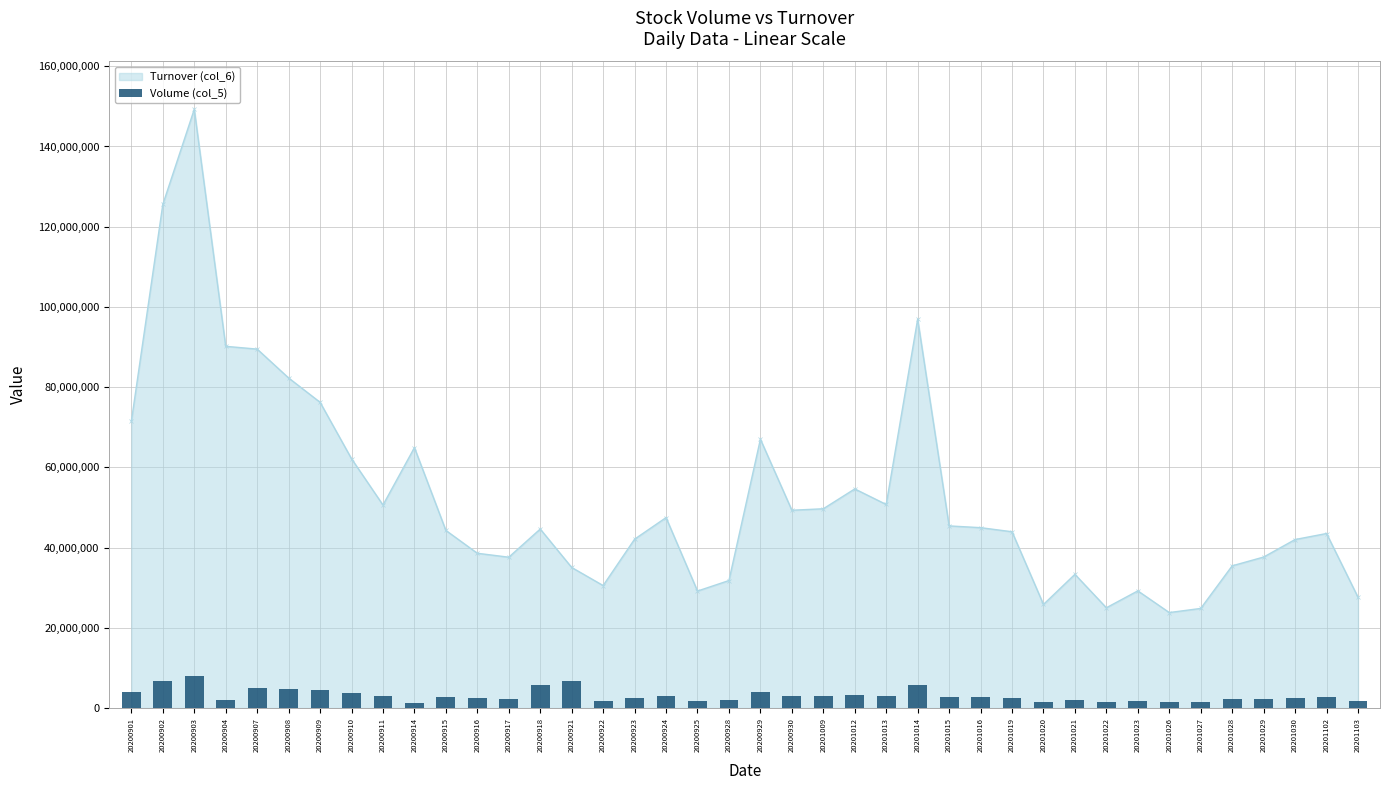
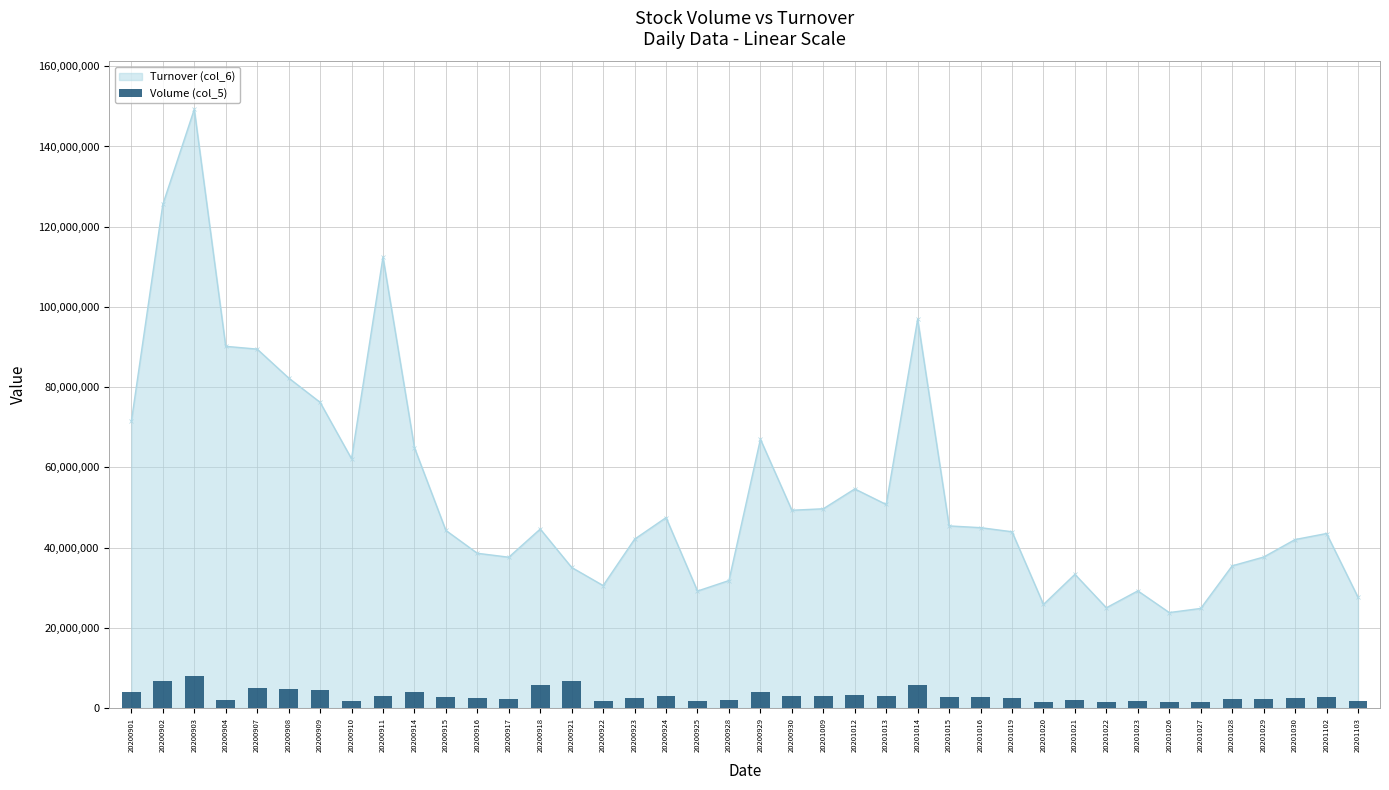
  {
    "Turnover (col_6)": {
      "20200901": "71,000,000",
      "20200902": "126,000,000",
      "20200903": "149,000,000",
      "20200904": "90,000,000",
      "20200907": "89,000,000",
      "20200908": "82,000,000",
      "20200909": "76,000,000",
      "20200910": "62,000,000",
-     "20200911": "51,000,000",
+     "20200911": "112,000,000",
      "20200914": "65,000,000",
      "20200915": "44,000,000",
      "20200916": "39,000,000",
      "20200917": "38,000,000",
      "20200918": "45,000,000",
      "20200921": "35,000,000",
      "20200922": "31,000,000",
      "20200923": "42,000,000",
      "20200924": "47,000,000",
      "20200925": "29,000,000",
      "20200928": "32,000,000",
      "20200929": "67,000,000",
      "20200930": "49,000,000",
      "20201009": "50,000,000",
      "20201012": "55,000,000",
      "20201013": "51,000,000",
      "20201014": "97,000,000",
      "20201015": "45,000,000",
      "20201016": "45,000,000",
      "20201019": "44,000,000",
      "20201020": "26,000,000",
      "20201021": "33,000,000",
      "20201022": "25,000,000",
      "20201023": "29,000,000",
      "20201026": "24,000,000",
      "20201027": "25,000,000",
      "20201028": "35,000,000",
      "20201029": "38,000,000",
      "20201030": "42,000,000",
      "20201102": "44,000,000",
      "20201103": "28,000,000"
    },
    "Volume (col_5)": {
      "20200901": "4,000,000",
      "20200902": "7,000,000",
      "20200903": "8,000,000",
      "20200904": "2,000,000",
      "20200907": "5,000,000",
      "20200908": "5,000,000",
      "20200909": "5,000,000",
-     "20200910": "4,000,000",
+     "20200910": "2,000,000",
      "20200911": "3,000,000",
-     "20200914": "1,000,000",
+     "20200914": "4,000,000",
      "20200915": "3,000,000",
      "20200916": "2,000,000",
      "20200917": "2,000,000",
      "20200918": "6,000,000",
      "20200921": "7,000,000",
      "20200922": "2,000,000",
      "20200923": "3,000,000",
      "20200924": "3,000,000",
      "20200925": "2,000,000",
      "20200928": "2,000,000",
      "20200929": "4,000,000",
      "20200930": "3,000,000",
      "20201009": "3,000,000",
      "20201012": "3,000,000",
      "20201013": "3,000,000",
      "20201014": "6,000,000",
      "20201015": "3,000,000",
      "20201016": "3,000,000",
      "20201019": "3,000,000",
      "20201020": "2,000,000",
      "20201021": "2,000,000",
      "20201022": "2,000,000",
      "20201023": "2,000,000",
      "20201026": "1,000,000",
      "20201027": "2,000,000",
      "20201028": "2,000,000",
      "20201029": "2,000,000",
      "20201030": "3,000,000",
      "20201102": "3,000,000",
      "20201103": "2,000,000"
    }
  }
